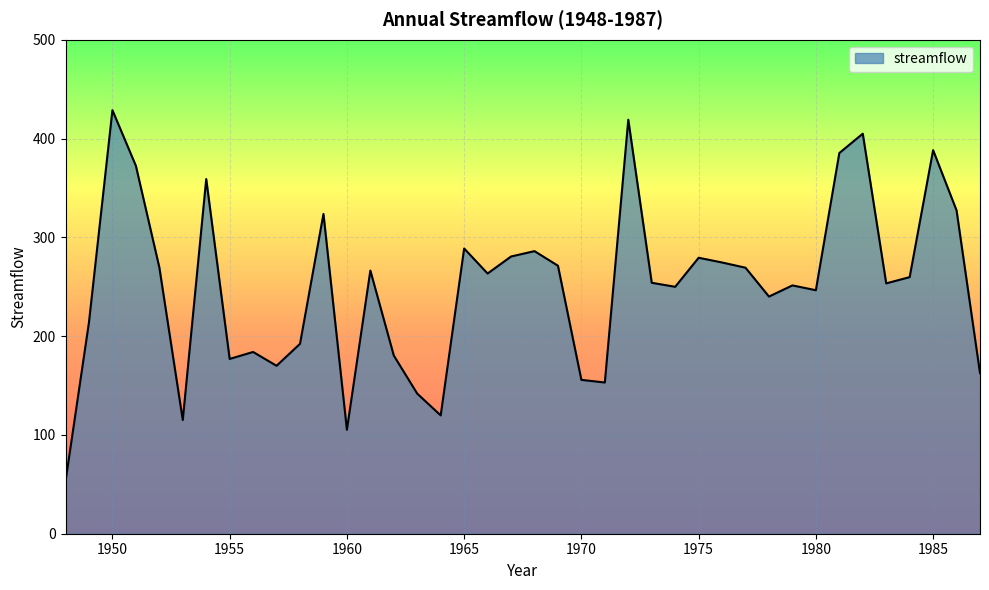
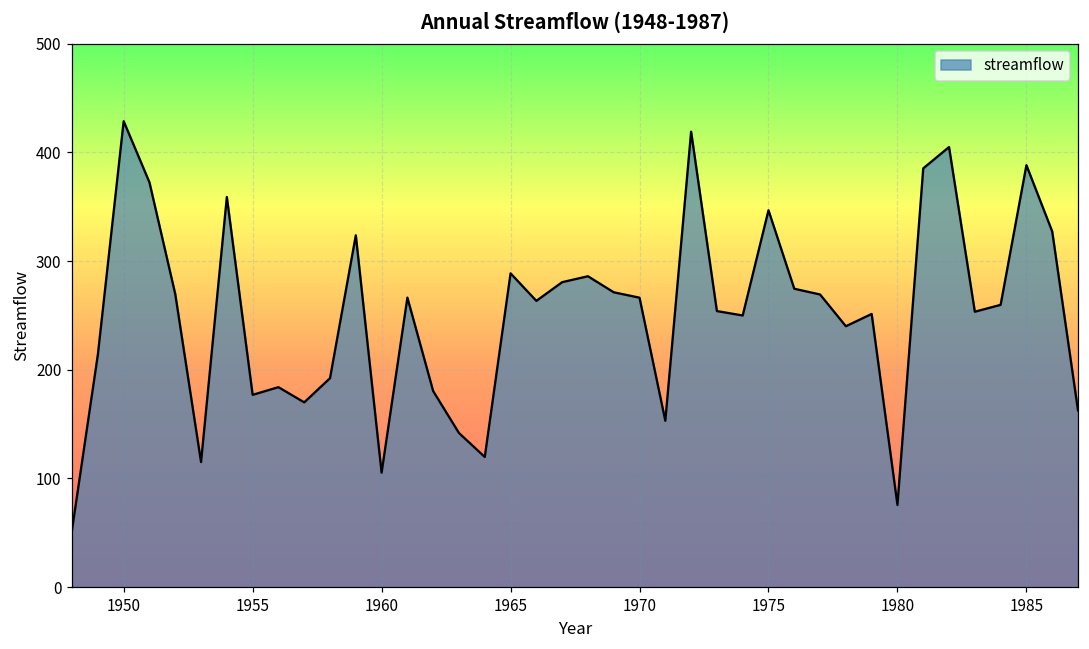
  {
    "1950": 430,
    "1955": 180,
    "1960": 110,
    "1965": 290,
-   "1970": 160,
-   "1975": 280,
-   "1980": 250,
+   "1970": 270,
+   "1975": 350,
+   "1980": 80,
    "1985": 390
  }
